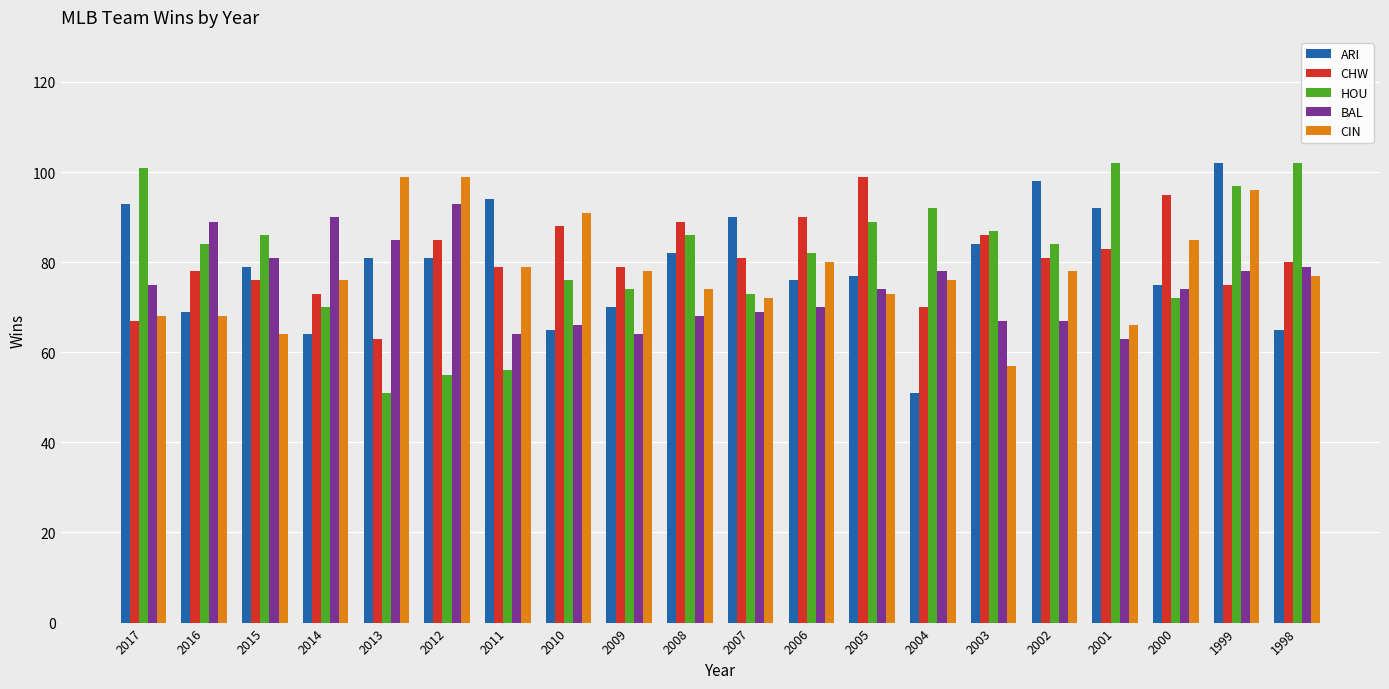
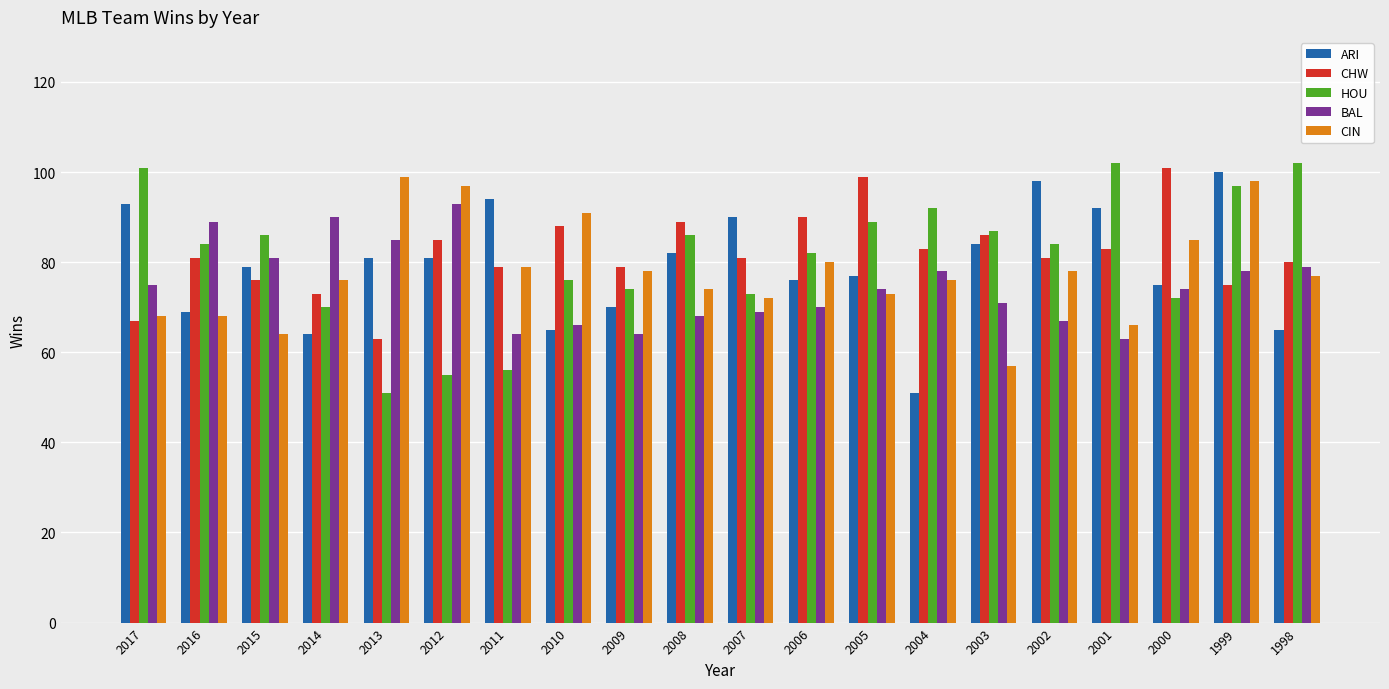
  {
    "ARI": {
      "2017": 93,
      "2016": 69,
      "2015": 79,
      "2014": 64,
      "2013": 81,
      "2012": 81,
      "2011": 94,
      "2010": 65,
      "2009": 70,
      "2008": 82,
      "2007": 90,
      "2006": 76,
      "2005": 77,
      "2004": 51,
      "2003": 84,
      "2002": 98,
      "2001": 92,
      "2000": 75,
-     "1999": 102,
+     "1999": 100,
      "1998": 65
    },
    "CHW": {
      "2017": 67,
-     "2016": 78,
+     "2016": 81,
      "2015": 76,
      "2014": 73,
      "2013": 63,
      "2012": 85,
      "2011": 79,
      "2010": 88,
      "2009": 79,
      "2008": 89,
      "2007": 81,
      "2006": 90,
      "2005": 99,
-     "2004": 70,
+     "2004": 83,
      "2003": 86,
      "2002": 81,
      "2001": 83,
-     "2000": 95,
+     "2000": 101,
      "1999": 75,
      "1998": 80
    },
    "HOU": {
      "2017": 101,
      "2016": 84,
      "2015": 86,
      "2014": 70,
      "2013": 51,
      "2012": 55,
      "2011": 56,
      "2010": 76,
      "2009": 74,
      "2008": 86,
      "2007": 73,
      "2006": 82,
      "2005": 89,
      "2004": 92,
      "2003": 87,
      "2002": 84,
      "2001": 102,
      "2000": 72,
      "1999": 97,
      "1998": 102
    },
    "BAL": {
      "2017": 75,
      "2016": 89,
      "2015": 81,
      "2014": 90,
      "2013": 85,
      "2012": 93,
      "2011": 64,
      "2010": 66,
      "2009": 64,
      "2008": 68,
      "2007": 69,
      "2006": 70,
      "2005": 74,
      "2004": 78,
-     "2003": 67,
+     "2003": 71,
      "2002": 67,
      "2001": 63,
      "2000": 74,
      "1999": 78,
      "1998": 79
    },
    "CIN": {
      "2017": 68,
      "2016": 68,
      "2015": 64,
      "2014": 76,
      "2013": 99,
-     "2012": 99,
+     "2012": 97,
      "2011": 79,
      "2010": 91,
      "2009": 78,
      "2008": 74,
      "2007": 72,
      "2006": 80,
      "2005": 73,
      "2004": 76,
      "2003": 57,
      "2002": 78,
      "2001": 66,
      "2000": 85,
-     "1999": 96,
+     "1999": 98,
      "1998": 77
    }
  }
